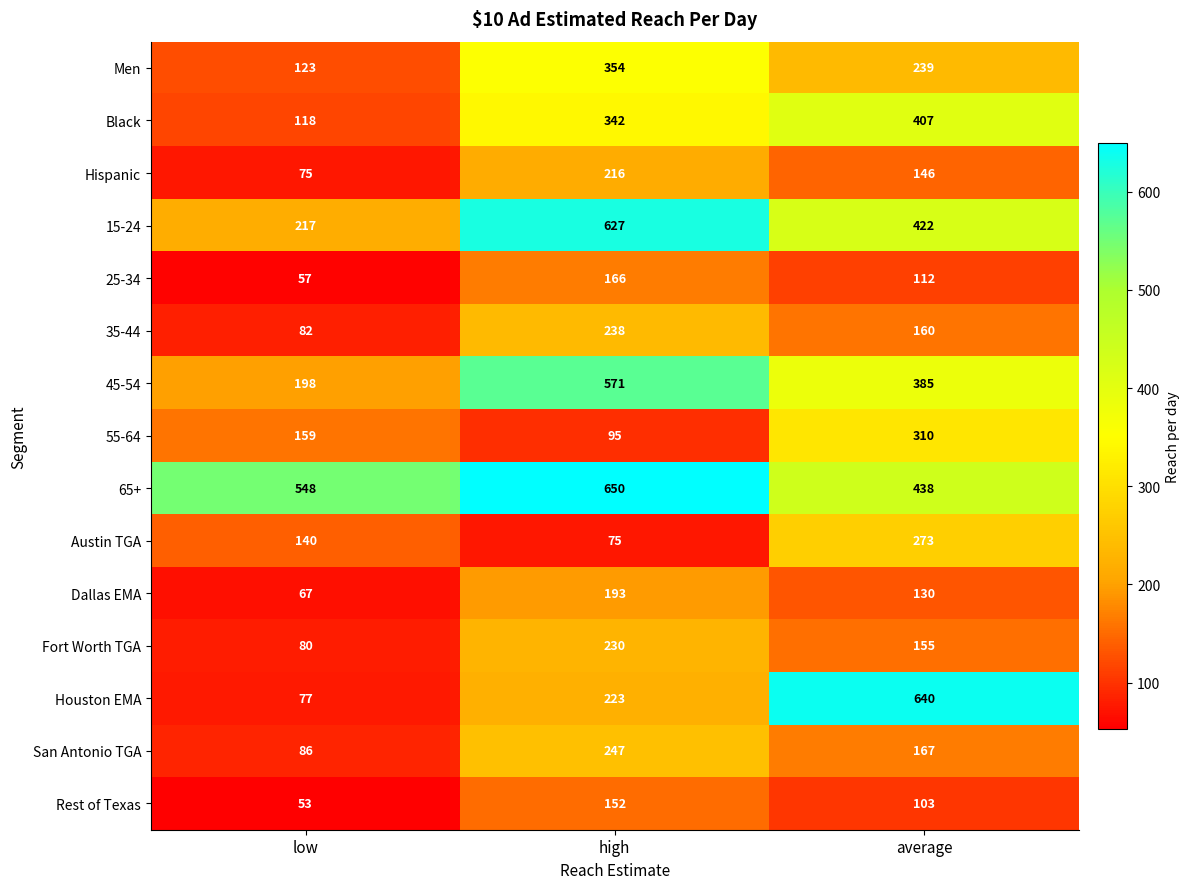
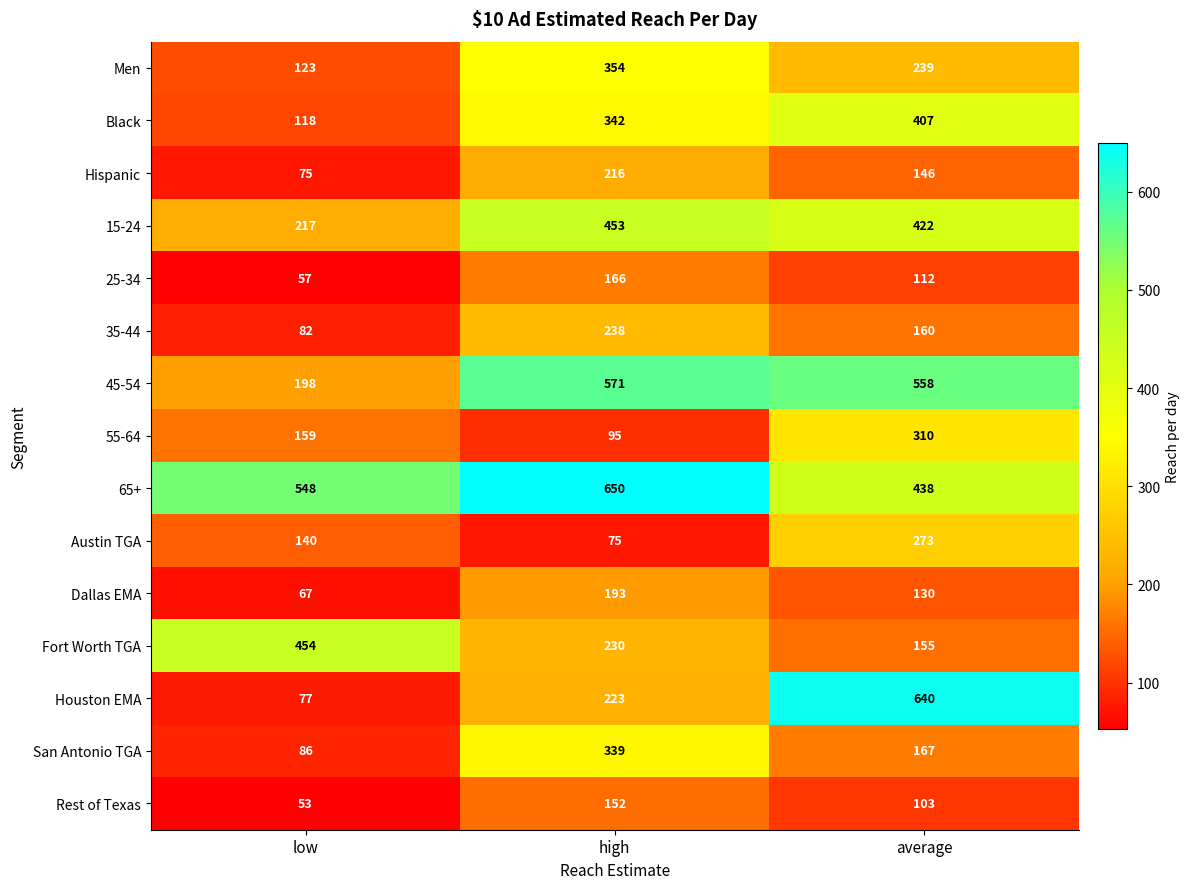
  {
    "Men": {
      "low": 123,
      "high": 354,
      "average": 239
    },
    "Black": {
      "low": 118,
      "high": 342,
      "average": 407
    },
    "Hispanic": {
      "low": 75,
      "high": 216,
      "average": 146
    },
    "15-24": {
      "low": 217,
-     "high": 627,
+     "high": 453,
      "average": 422
    },
    "25-34": {
      "low": 57,
      "high": 166,
      "average": 112
    },
    "35-44": {
      "low": 82,
      "high": 238,
      "average": 160
    },
    "45-54": {
      "low": 198,
      "high": 571,
-     "average": 385
+     "average": 558
    },
    "55-64": {
      "low": 159,
      "high": 95,
      "average": 310
    },
    "65+": {
      "low": 548,
      "high": 650,
      "average": 438
    },
    "Austin TGA": {
      "low": 140,
      "high": 75,
      "average": 273
    },
    "Dallas EMA": {
      "low": 67,
      "high": 193,
      "average": 130
    },
    "Fort Worth TGA": {
-     "low": 80,
+     "low": 454,
      "high": 230,
      "average": 155
    },
    "Houston EMA": {
      "low": 77,
      "high": 223,
      "average": 640
    },
    "San Antonio TGA": {
      "low": 86,
-     "high": 247,
+     "high": 339,
      "average": 167
    },
    "Rest of Texas": {
      "low": 53,
      "high": 152,
      "average": 103
    }
  }
